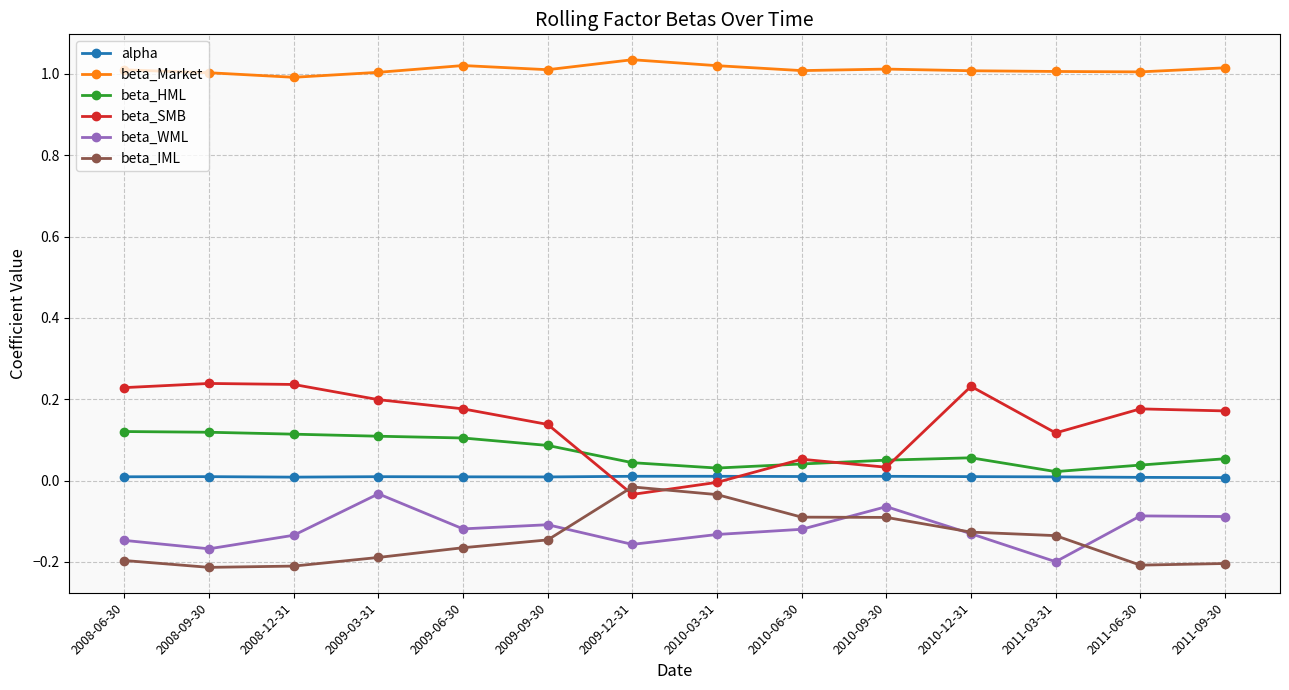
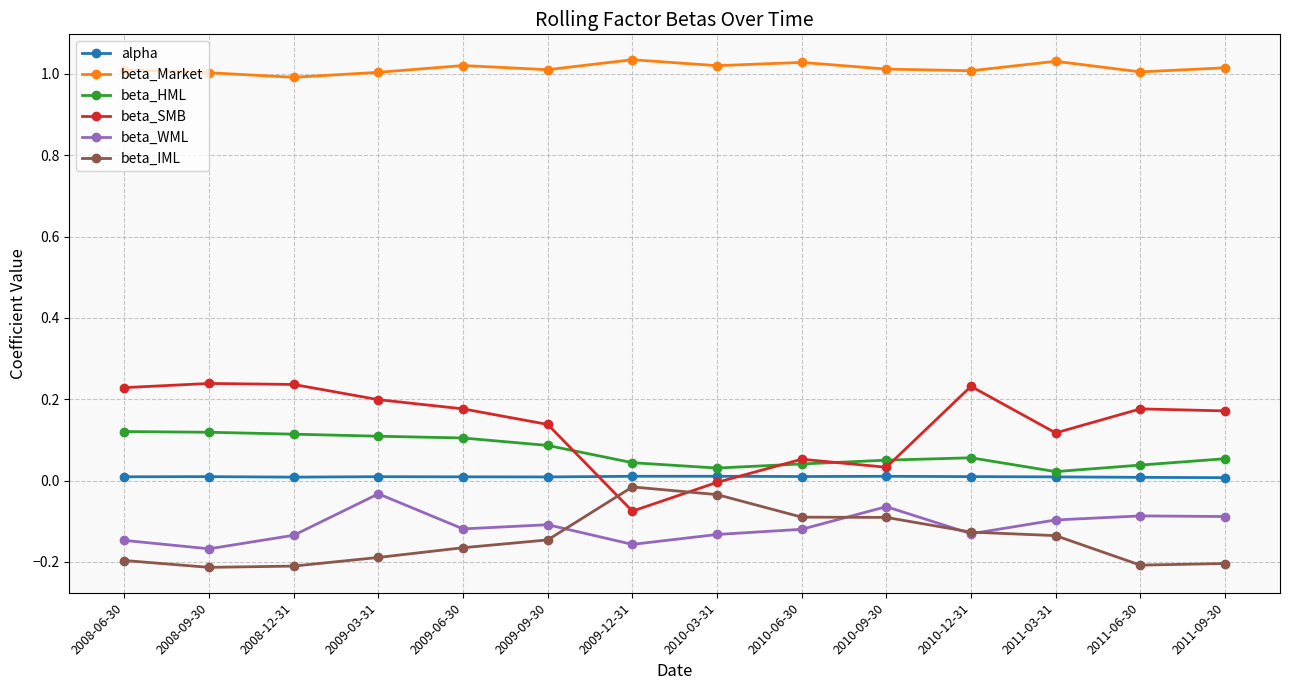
  {
    "alpha": {
      "2008-06-30": 0.01,
      "2008-09-30": 0.01,
      "2008-12-31": 0.01,
      "2009-03-31": 0.01,
      "2009-06-30": 0.01,
      "2009-09-30": 0.01,
      "2009-12-31": 0.01,
      "2010-03-31": 0.01,
      "2010-06-30": 0.01,
      "2010-09-30": 0.01,
      "2010-12-31": 0.01,
      "2011-03-31": 0.01,
      "2011-06-30": 0.01,
      "2011-09-30": 0.01
    },
    "beta_Market": {
      "2008-09-30": 1.00,
      "2008-12-31": 0.99,
      "2009-03-31": 1.00,
      "2009-06-30": 1.02,
      "2009-09-30": 1.01,
      "2009-12-31": 1.03,
      "2010-03-31": 1.02,
-     "2010-06-30": 1.01,
+     "2010-06-30": 1.03,
      "2010-09-30": 1.01,
      "2010-12-31": 1.01,
-     "2011-03-31": 1.01,
+     "2011-03-31": 1.03,
      "2011-06-30": 1.00,
      "2011-09-30": 1.01
    },
    "beta_HML": {
      "2008-06-30": 0.12,
      "2008-09-30": 0.12,
      "2008-12-31": 0.11,
      "2009-03-31": 0.11,
      "2009-06-30": 0.10,
      "2009-09-30": 0.09,
      "2009-12-31": 0.04,
      "2010-03-31": 0.03,
      "2010-06-30": 0.04,
      "2010-09-30": 0.05,
      "2010-12-31": 0.06,
      "2011-03-31": 0.02,
      "2011-06-30": 0.04,
      "2011-09-30": 0.05
    },
    "beta_SMB": {
      "2008-06-30": 0.23,
      "2008-09-30": 0.24,
      "2008-12-31": 0.24,
      "2009-03-31": 0.20,
      "2009-06-30": 0.18,
      "2009-09-30": 0.14,
-     "2009-12-31": -0.03,
+     "2009-12-31": -0.08,
      "2010-03-31": 0.00,
      "2010-06-30": 0.05,
      "2010-09-30": 0.03,
      "2010-12-31": 0.23,
      "2011-03-31": 0.12,
      "2011-06-30": 0.18,
      "2011-09-30": 0.17
    },
    "beta_WML": {
      "2008-06-30": -0.15,
      "2008-09-30": -0.17,
      "2008-12-31": -0.13,
      "2009-03-31": -0.03,
      "2009-06-30": -0.12,
      "2009-09-30": -0.11,
      "2009-12-31": -0.16,
      "2010-03-31": -0.13,
      "2010-06-30": -0.12,
      "2010-09-30": -0.06,
-     "2011-03-31": -0.20,
+     "2011-03-31": -0.10,
      "2011-06-30": -0.09,
      "2011-09-30": -0.09
    },
    "beta_IML": {
      "2008-06-30": -0.20,
      "2008-09-30": -0.21,
      "2008-12-31": -0.21,
      "2009-03-31": -0.19,
      "2009-06-30": -0.17,
      "2009-09-30": -0.15,
      "2009-12-31": -0.02,
      "2010-03-31": -0.03,
      "2010-06-30": -0.09,
      "2010-09-30": -0.09,
      "2011-03-31": -0.14,
      "2011-06-30": -0.21,
      "2011-09-30": -0.20
    }
  }
